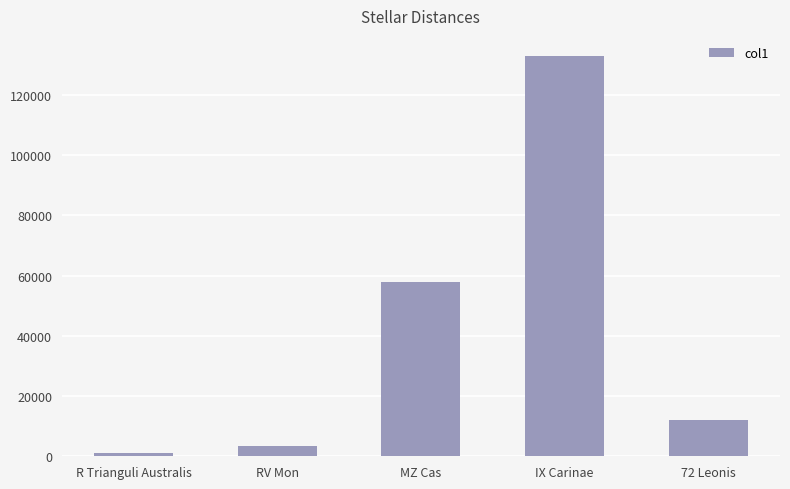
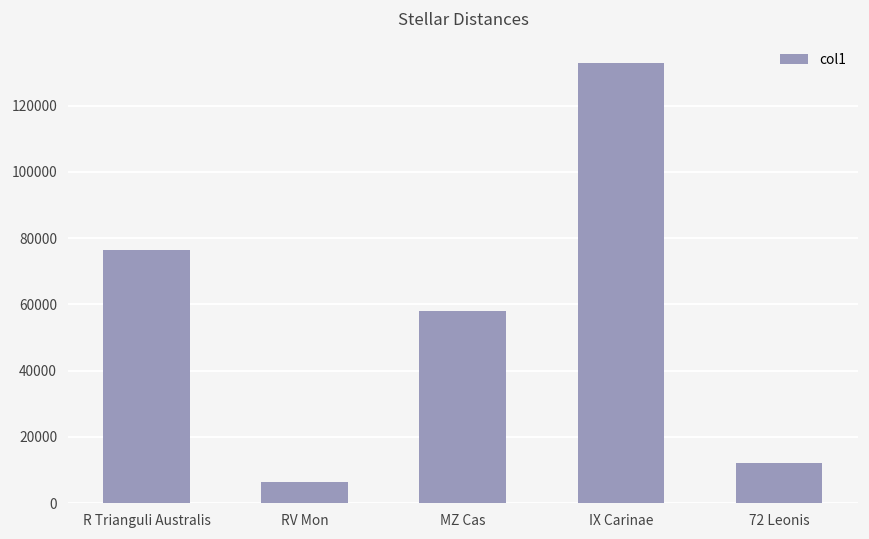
  {
-   "R Trianguli Australis": 1000,
-   "RV Mon": 3000,
+   "R Trianguli Australis": 76000,
+   "RV Mon": 6000,
    "MZ Cas": 58000,
    "IX Carinae": 133000,
    "72 Leonis": 12000
  }
